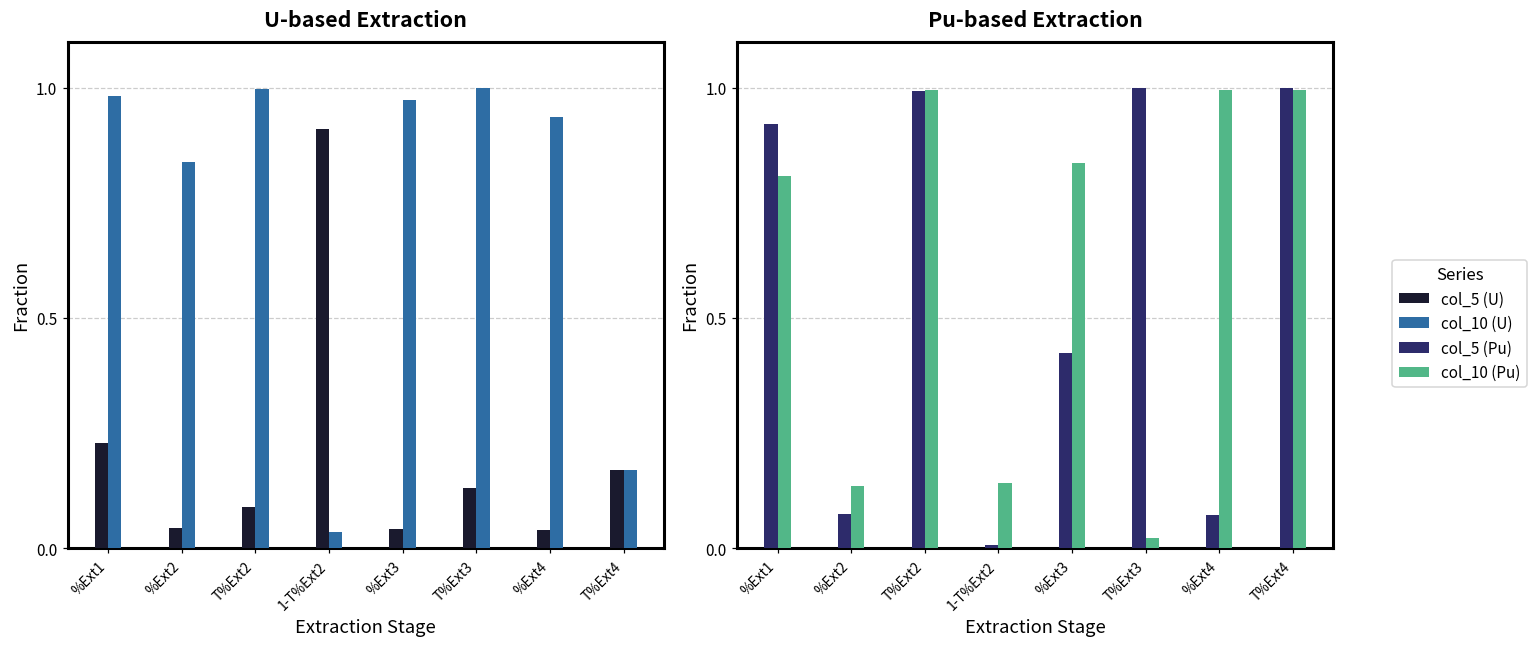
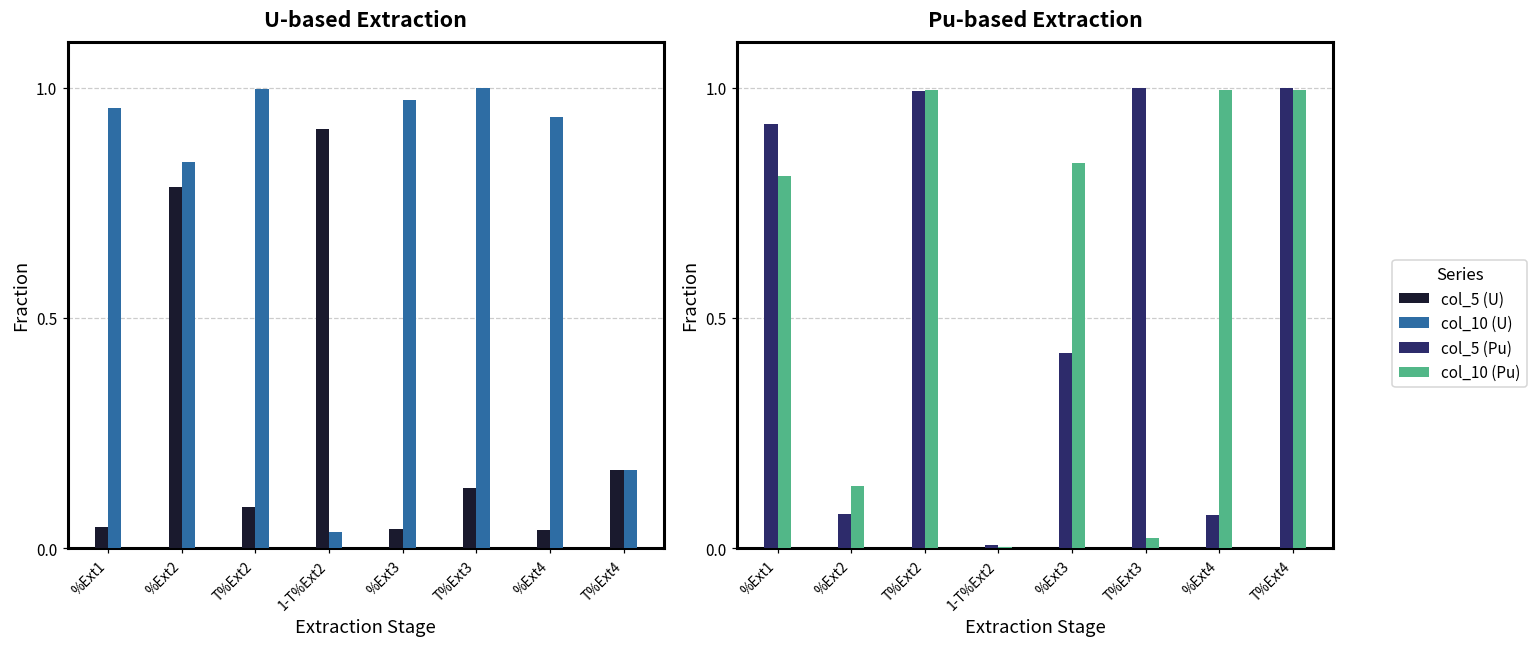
  {
    "U-based Extraction": {
      "col_5 (U)": {
-       "%Ext1": 0.23,
-       "%Ext2": 0.04,
+       "%Ext1": 0.05,
+       "%Ext2": 0.78,
        "T%Ext2": 0.09,
        "1-T%Ext2": 0.91,
        "%Ext3": 0.04,
        "T%Ext3": 0.13,
        "%Ext4": 0.04,
        "T%Ext4": 0.17
      },
      "col_10 (U)": {
-       "%Ext1": 0.98,
+       "%Ext1": 0.96,
        "%Ext2": 0.84,
        "T%Ext2": 1.00,
        "1-T%Ext2": 0.03,
        "%Ext3": 0.97,
        "T%Ext3": 1.00,
        "%Ext4": 0.94,
        "T%Ext4": 0.17
      }
    },
    "Pu-based Extraction": {
      "col_5 (Pu)": {
        "%Ext1": 0.92,
        "%Ext2": 0.07,
        "T%Ext2": 0.99,
        "1-T%Ext2": 0.01,
        "%Ext3": 0.42,
        "T%Ext3": 1.00,
        "%Ext4": 0.07,
        "T%Ext4": 1.00
      },
      "col_10 (Pu)": {
        "%Ext1": 0.81,
        "%Ext2": 0.14,
        "T%Ext2": 1.00,
-       "1-T%Ext2": 0.14,
+       "1-T%Ext2": 0.00,
        "%Ext3": 0.84,
        "T%Ext3": 0.02,
        "%Ext4": 1.00,
        "T%Ext4": 1.00
      }
    }
  }
